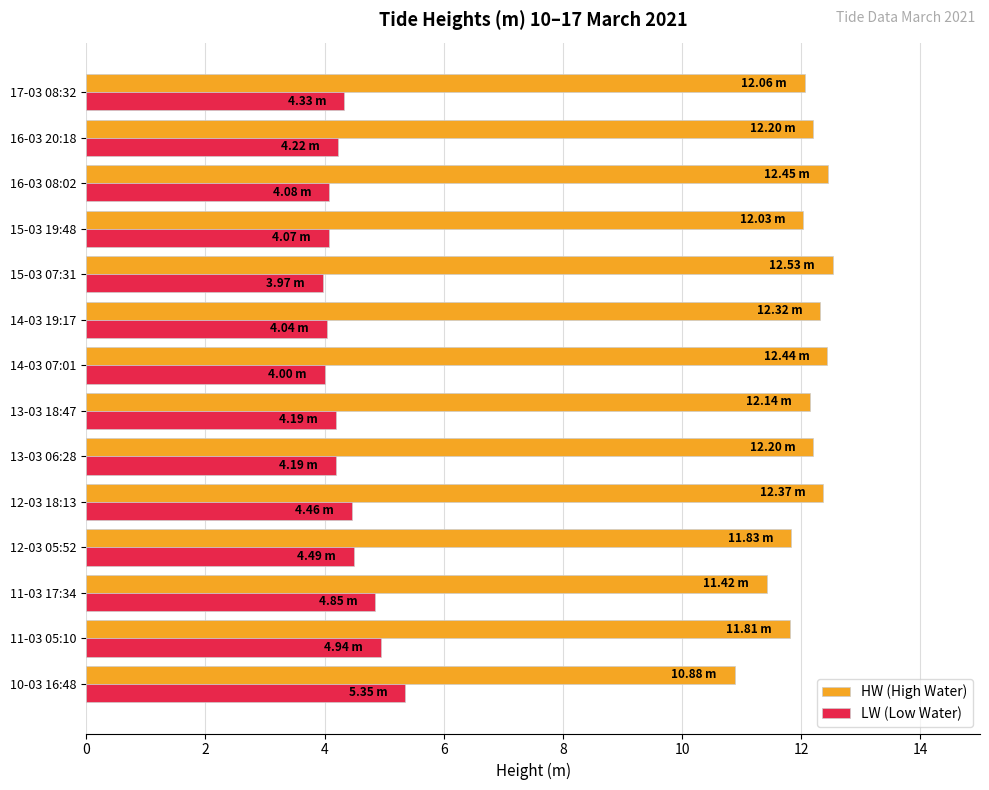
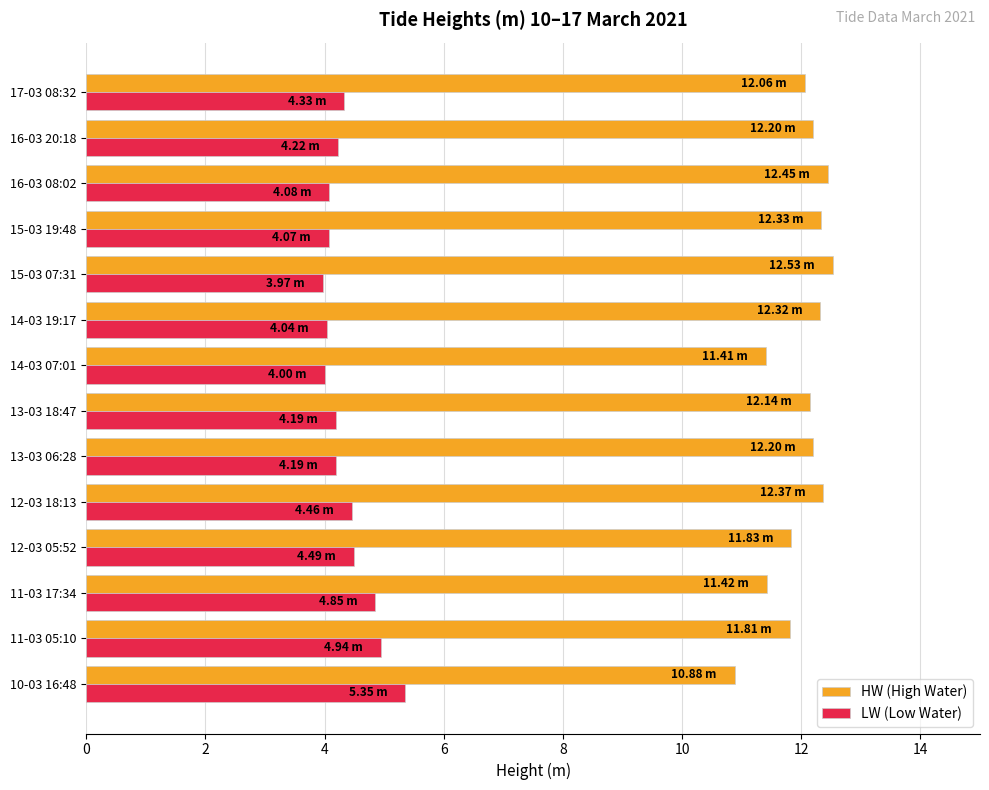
  {
    "HW (High Water)": {
      "17-03 08:32": 12.06,
      "16-03 20:18": 12.20,
      "16-03 08:02": 12.45,
-     "15-03 19:48": 12.03,
+     "15-03 19:48": 12.33,
      "15-03 07:31": 12.53,
      "14-03 19:17": 12.32,
-     "14-03 07:01": 12.44,
+     "14-03 07:01": 11.41,
      "13-03 18:47": 12.14,
      "13-03 06:28": 12.20,
      "12-03 18:13": 12.37,
      "12-03 05:52": 11.83,
      "11-03 17:34": 11.42,
      "11-03 05:10": 11.81,
      "10-03 16:48": 10.88
    },
    "LW (Low Water)": {
      "17-03 08:32": 4.33,
      "16-03 20:18": 4.22,
      "16-03 08:02": 4.08,
      "15-03 19:48": 4.07,
      "15-03 07:31": 3.97,
      "14-03 19:17": 4.04,
      "14-03 07:01": 4.00,
      "13-03 18:47": 4.19,
      "13-03 06:28": 4.19,
      "12-03 18:13": 4.46,
      "12-03 05:52": 4.49,
      "11-03 17:34": 4.85,
      "11-03 05:10": 4.94,
      "10-03 16:48": 5.35
    }
  }
